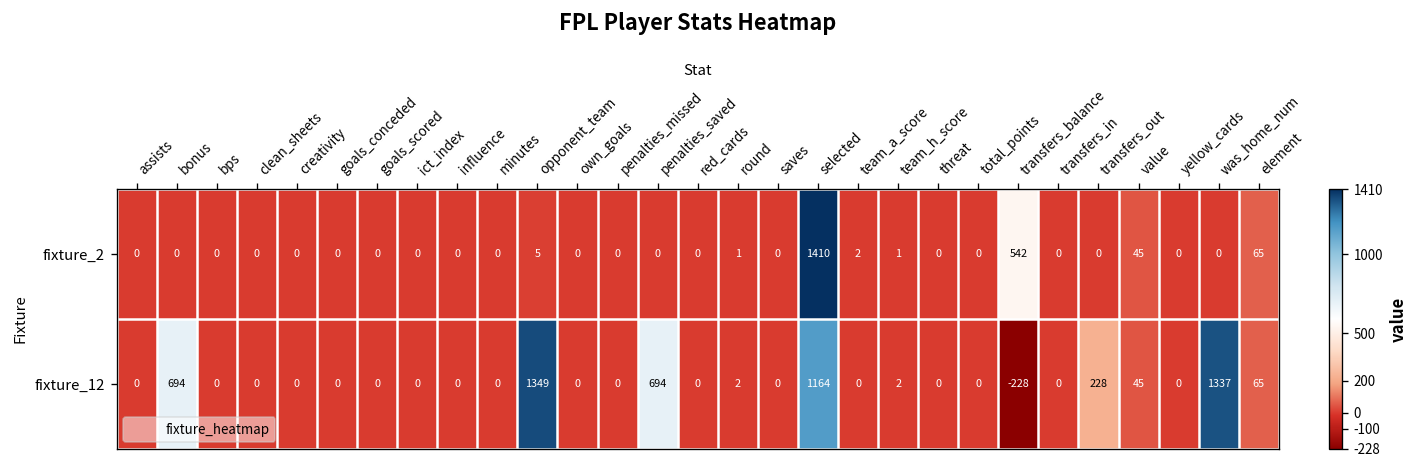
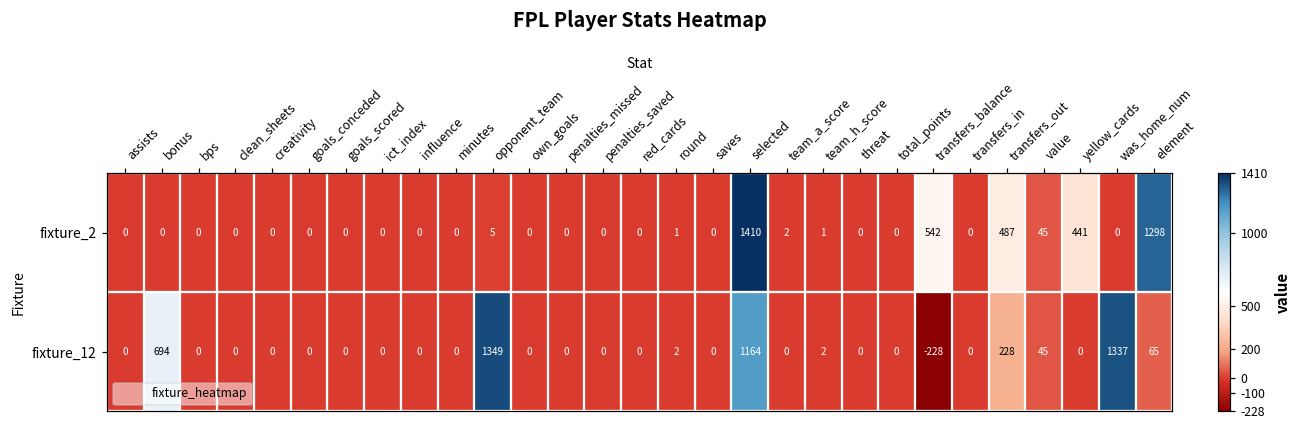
  {
    "fixture_2": {
      "assists": 0,
      "bonus": 0,
      "bps": 0,
      "clean_sheets": 0,
      "creativity": 0,
      "goals_conceded": 0,
      "goals_scored": 0,
      "ict_index": 0,
      "influence": 0,
      "minutes": 0,
      "opponent_team": 5,
      "own_goals": 0,
      "penalties_missed": 0,
      "penalties_saved": 0,
      "red_cards": 0,
      "round": 1,
      "saves": 0,
      "selected": 1410,
      "team_a_score": 2,
      "team_h_score": 1,
      "threat": 0,
      "total_points": 0,
      "transfers_balance": 542,
      "transfers_in": 0,
-     "transfers_out": 0,
+     "transfers_out": 487,
      "value": 45,
-     "yellow_cards": 0,
+     "yellow_cards": 441,
      "was_home_num": 0,
-     "element": 65
+     "element": 1298
    },
    "fixture_12": {
      "assists": 0,
      "bonus": 694,
      "bps": 0,
      "clean_sheets": 0,
      "creativity": 0,
      "goals_conceded": 0,
      "goals_scored": 0,
      "ict_index": 0,
      "influence": 0,
      "minutes": 0,
      "opponent_team": 1349,
      "own_goals": 0,
      "penalties_missed": 0,
-     "penalties_saved": 694,
+     "penalties_saved": 0,
      "red_cards": 0,
      "round": 2,
      "saves": 0,
      "selected": 1164,
      "team_a_score": 0,
      "team_h_score": 2,
      "threat": 0,
      "total_points": 0,
      "transfers_balance": -228,
      "transfers_in": 0,
      "transfers_out": 228,
      "value": 45,
      "yellow_cards": 0,
      "was_home_num": 1337,
      "element": 65
    }
  }
